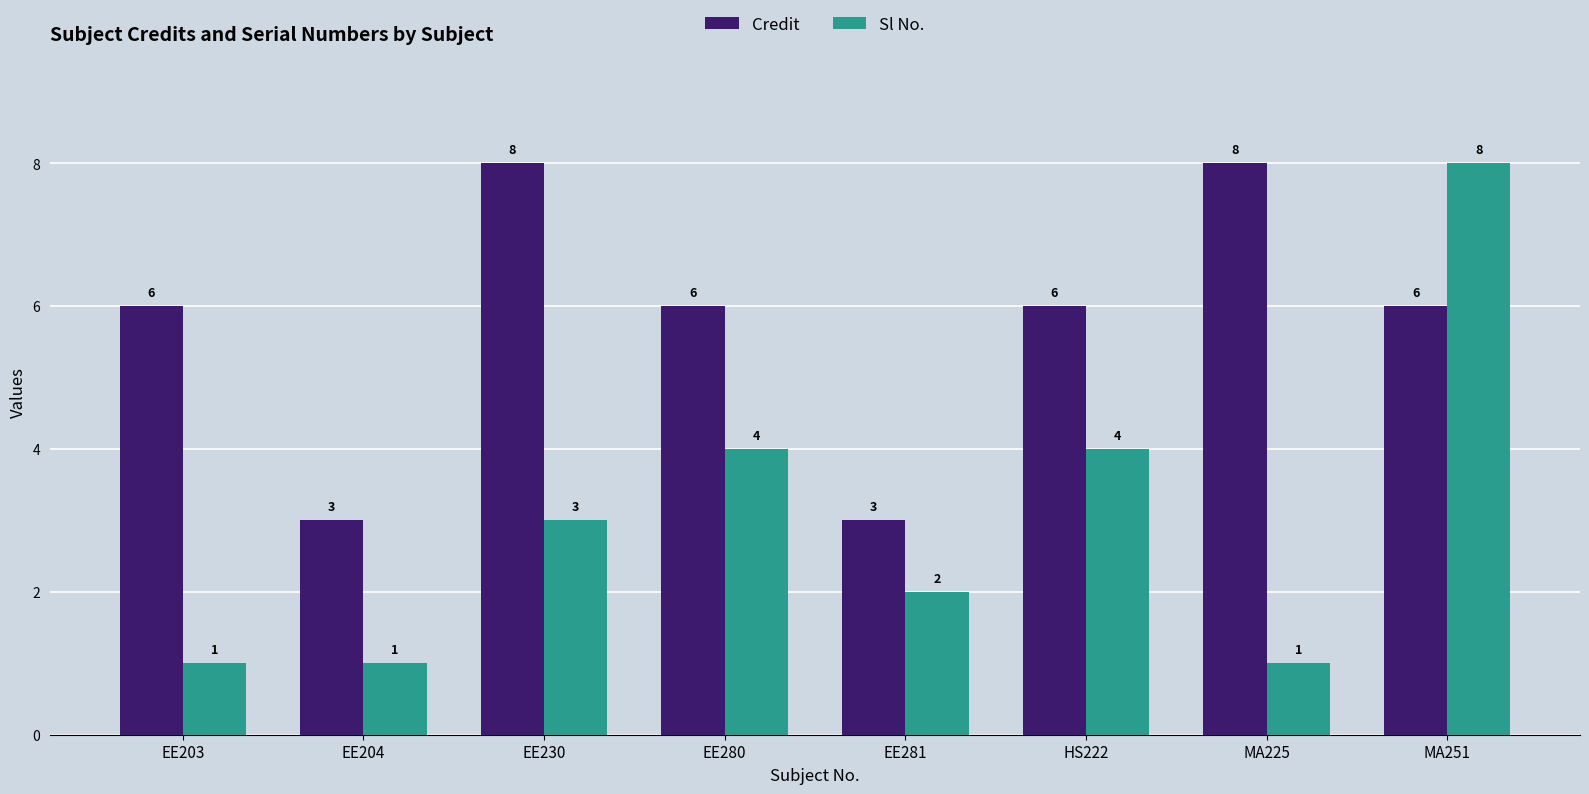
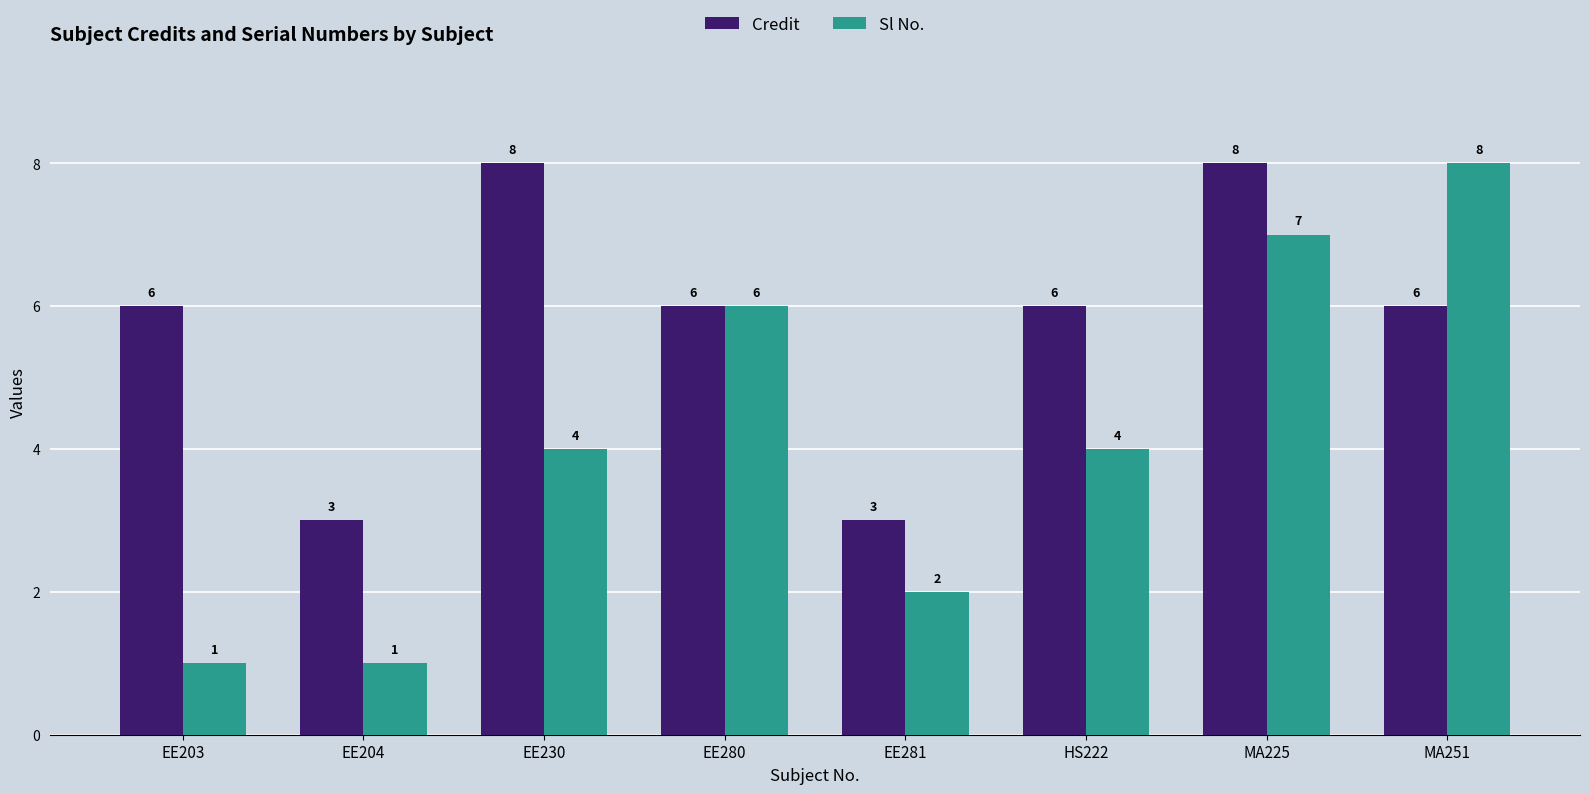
  {
    "Credit": {
      "EE203": 6,
      "EE204": 3,
      "EE230": 8,
      "EE280": 6,
      "EE281": 3,
      "HS222": 6,
      "MA225": 8,
      "MA251": 6
    },
    "Sl No.": {
      "EE203": 1,
      "EE204": 1,
-     "EE230": 3,
-     "EE280": 4,
+     "EE230": 4,
+     "EE280": 6,
      "EE281": 2,
      "HS222": 4,
-     "MA225": 1,
+     "MA225": 7,
      "MA251": 8
    }
  }
